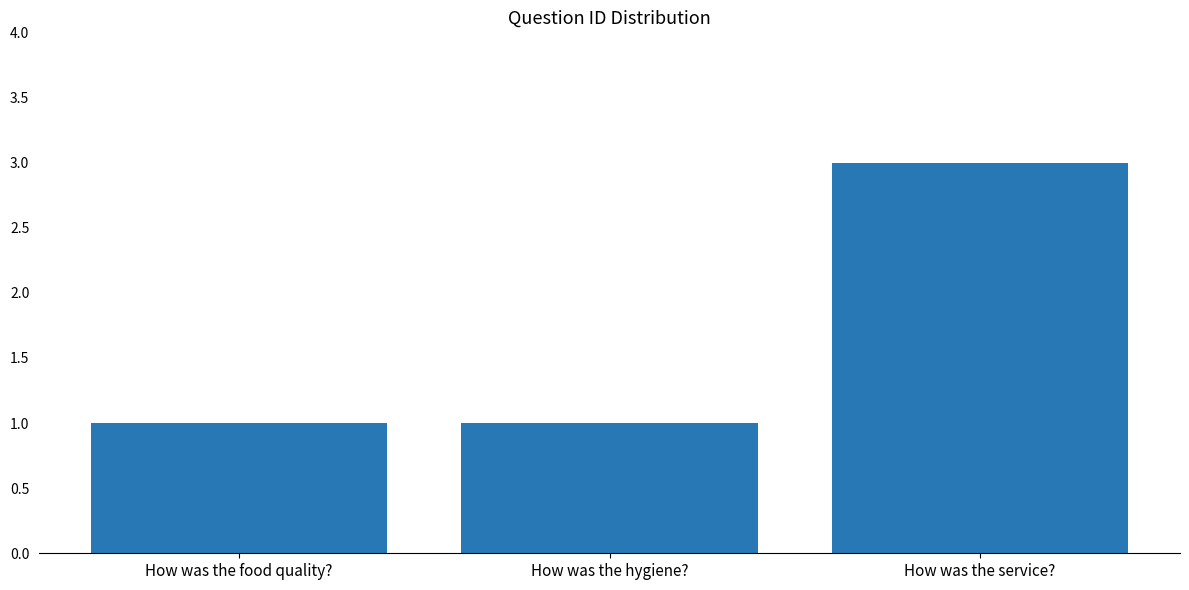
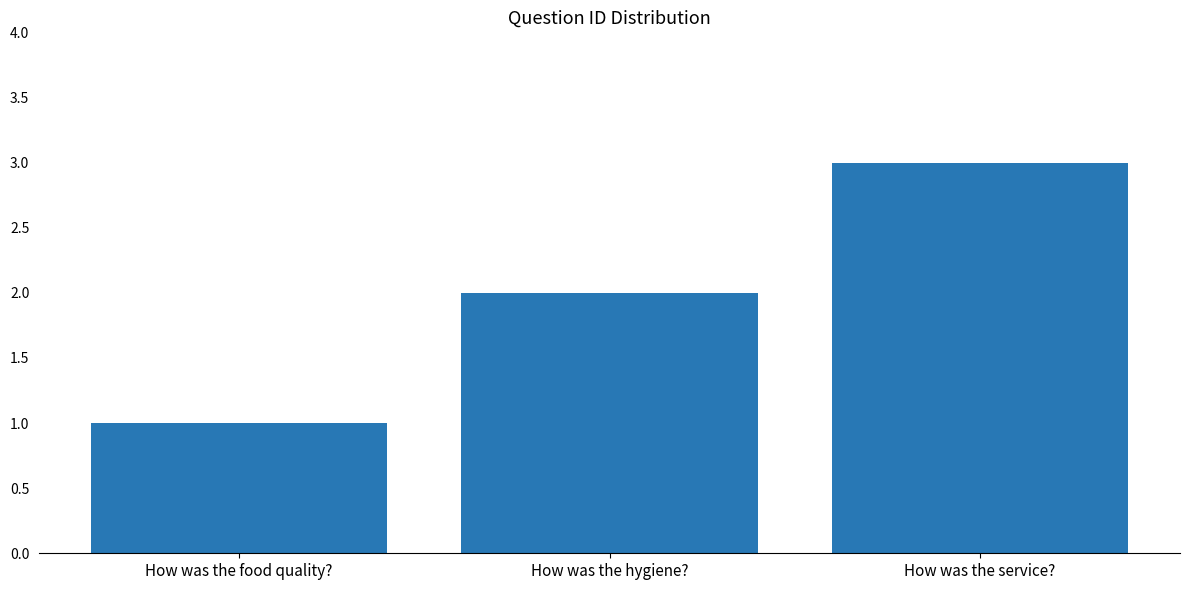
  {
    "How was the food quality?": 1,
-   "How was the hygiene?": 1,
+   "How was the hygiene?": 2,
    "How was the service?": 3
  }
